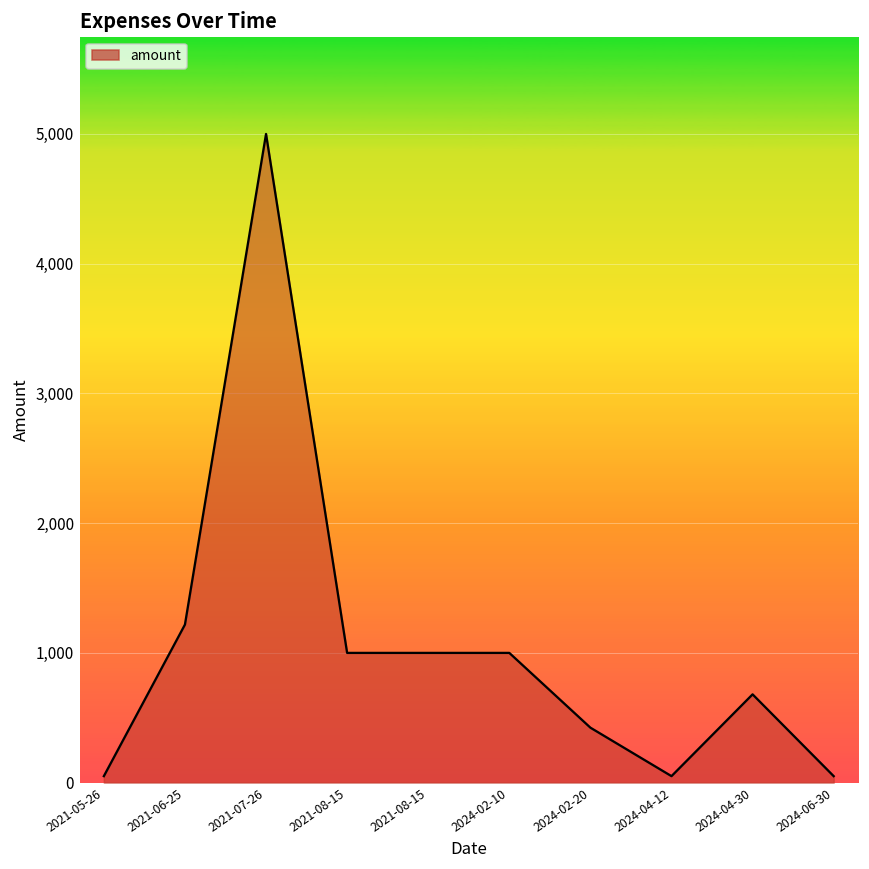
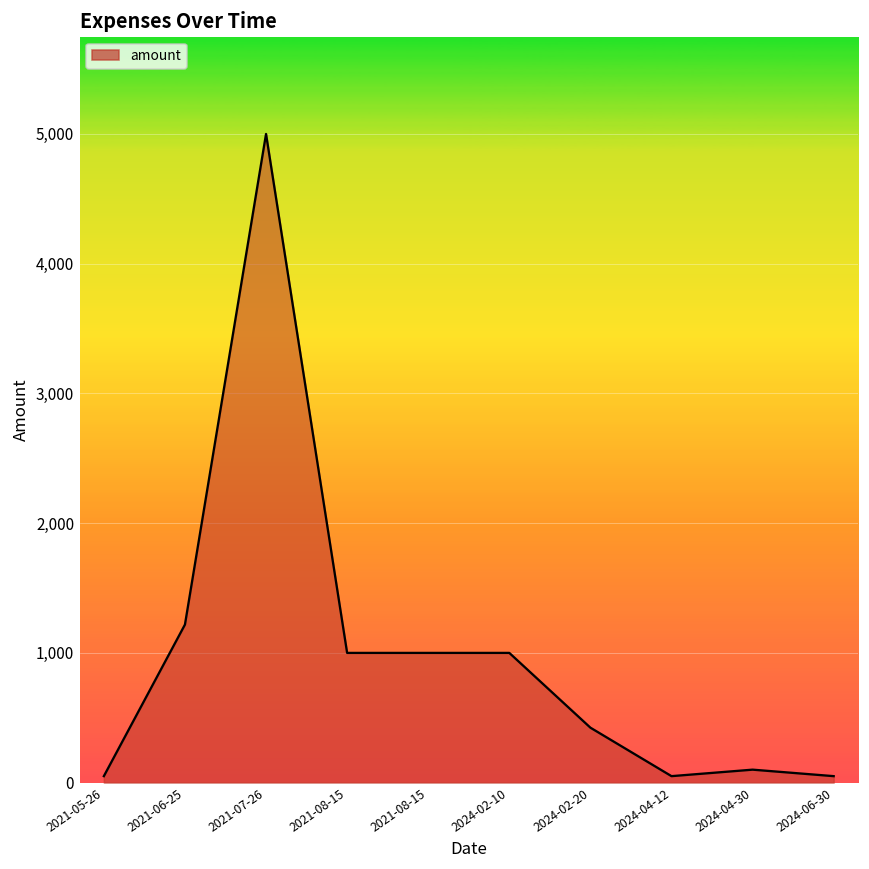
  {
    "2021-05-26": "50",
    "2021-06-25": "1,220",
    "2021-07-26": "5,000",
    "2024-02-10": "1,000",
    "2024-02-20": "420",
    "2024-04-12": "50",
-   "2024-04-30": "680",
+   "2024-04-30": "100",
    "2024-06-30": "50"
  }
